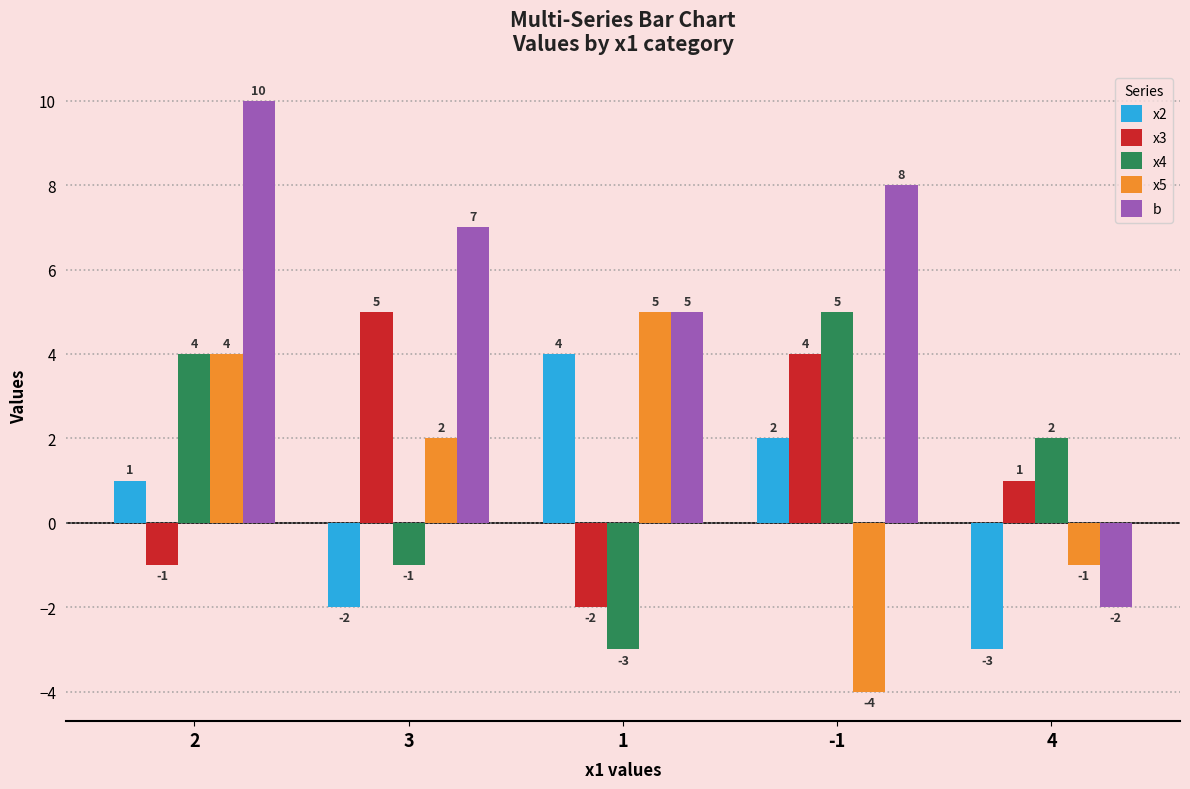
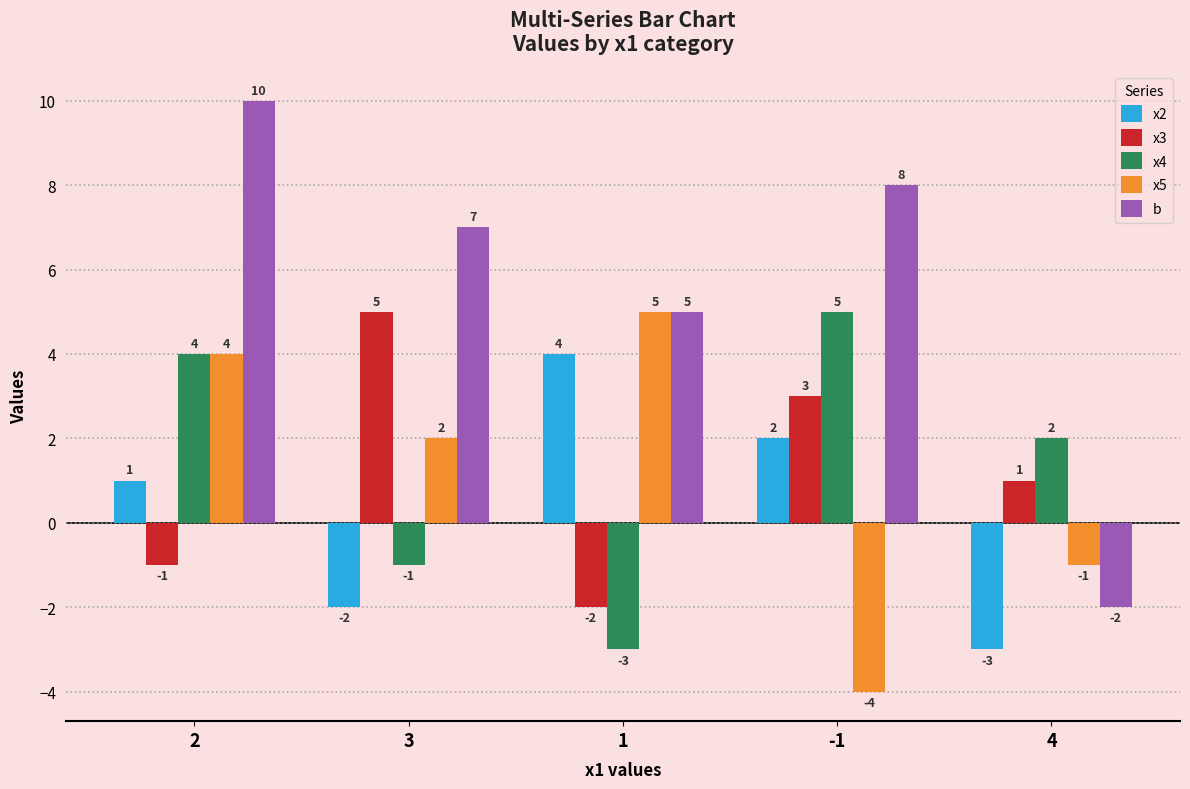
  {
    "x2": {
      "2": 1,
      "3": -2,
      "1": 4,
      "-1": 2,
      "4": -3
    },
    "x3": {
      "2": -1,
      "3": 5,
      "1": -2,
-     "-1": 4,
+     "-1": 3,
      "4": 1
    },
    "x4": {
      "2": 4,
      "3": -1,
      "1": -3,
      "-1": 5,
      "4": 2
    },
    "x5": {
      "2": 4,
      "3": 2,
      "1": 5,
      "-1": -4,
      "4": -1
    },
    "b": {
      "2": 10,
      "3": 7,
      "1": 5,
      "-1": 8,
      "4": -2
    }
  }
